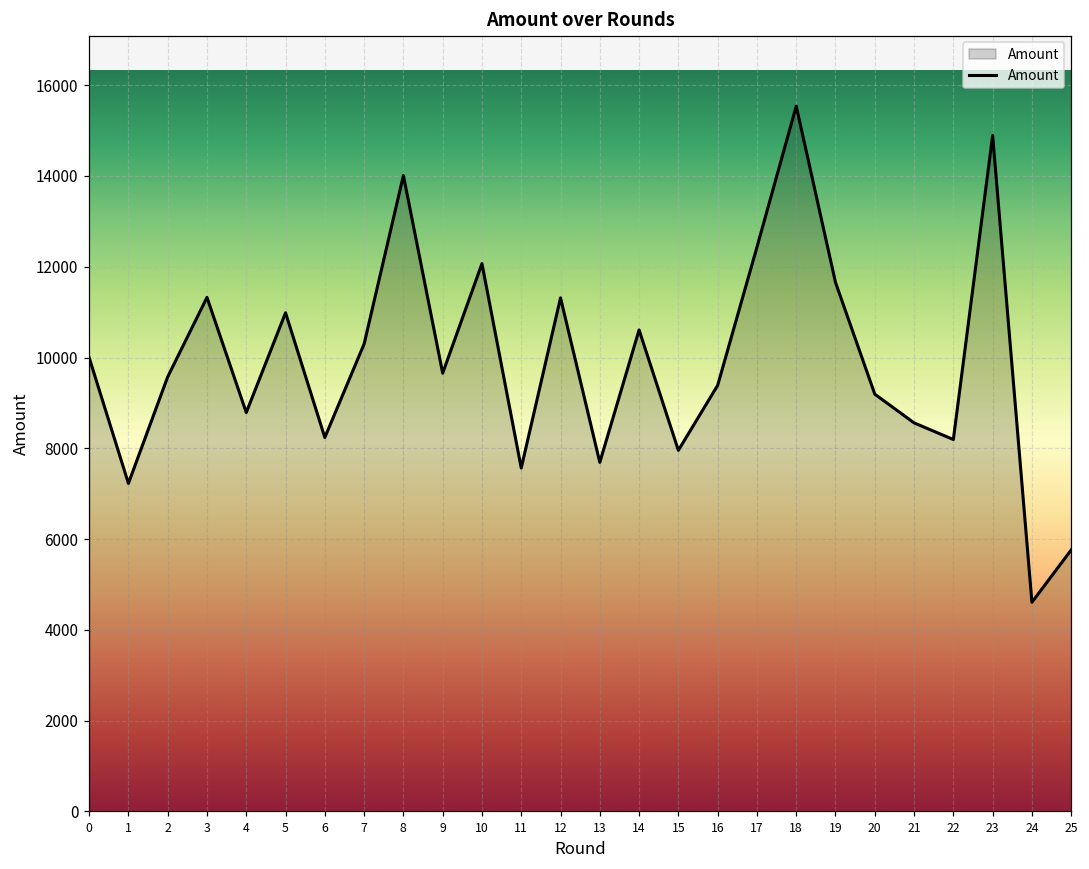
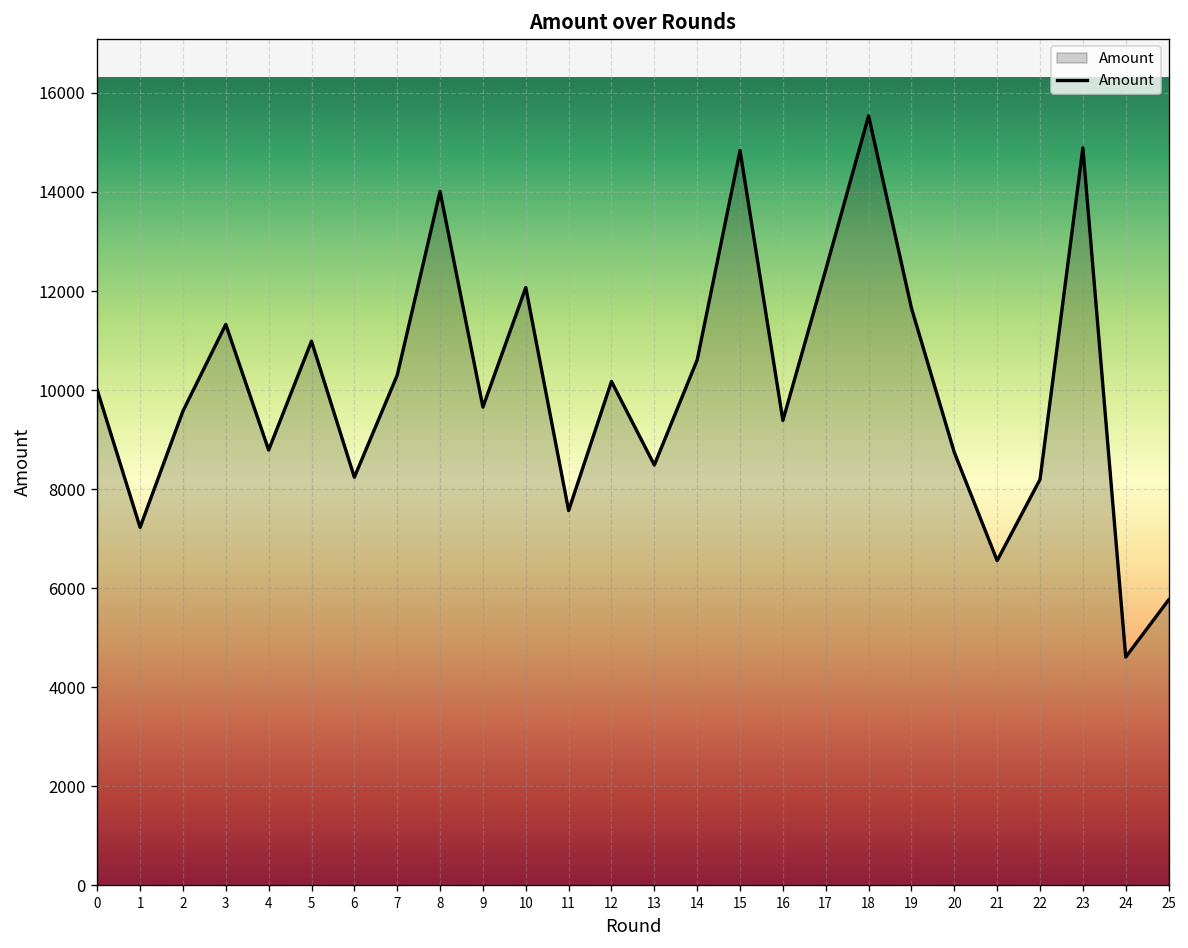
  {
    "0": 10000,
    "1": 7200,
    "2": 9600,
    "3": 11300,
    "4": 8800,
    "5": 11000,
    "6": 8200,
    "7": 10300,
    "8": 14000,
    "9": 9700,
    "10": 12100,
    "11": 7600,
-   "12": 11300,
-   "13": 7700,
+   "12": 10200,
+   "13": 8500,
    "14": 10600,
-   "15": 8000,
+   "15": 14800,
    "16": 9400,
    "17": 12400,
    "18": 15500,
    "19": 11700,
-   "20": 9200,
-   "21": 8600,
+   "20": 8700,
+   "21": 6600,
    "22": 8200,
    "23": 14900,
    "24": 4600,
    "25": 5800
  }
